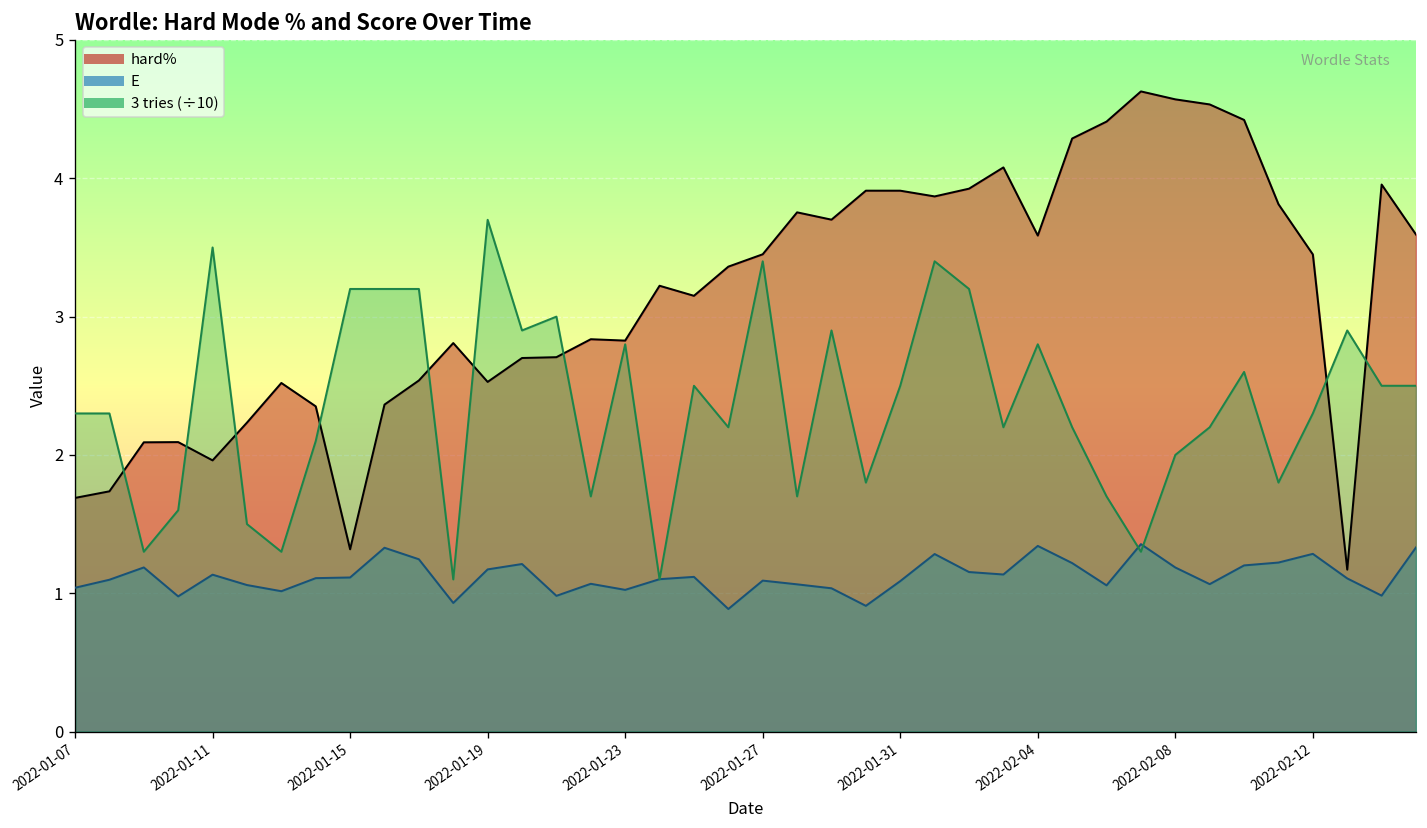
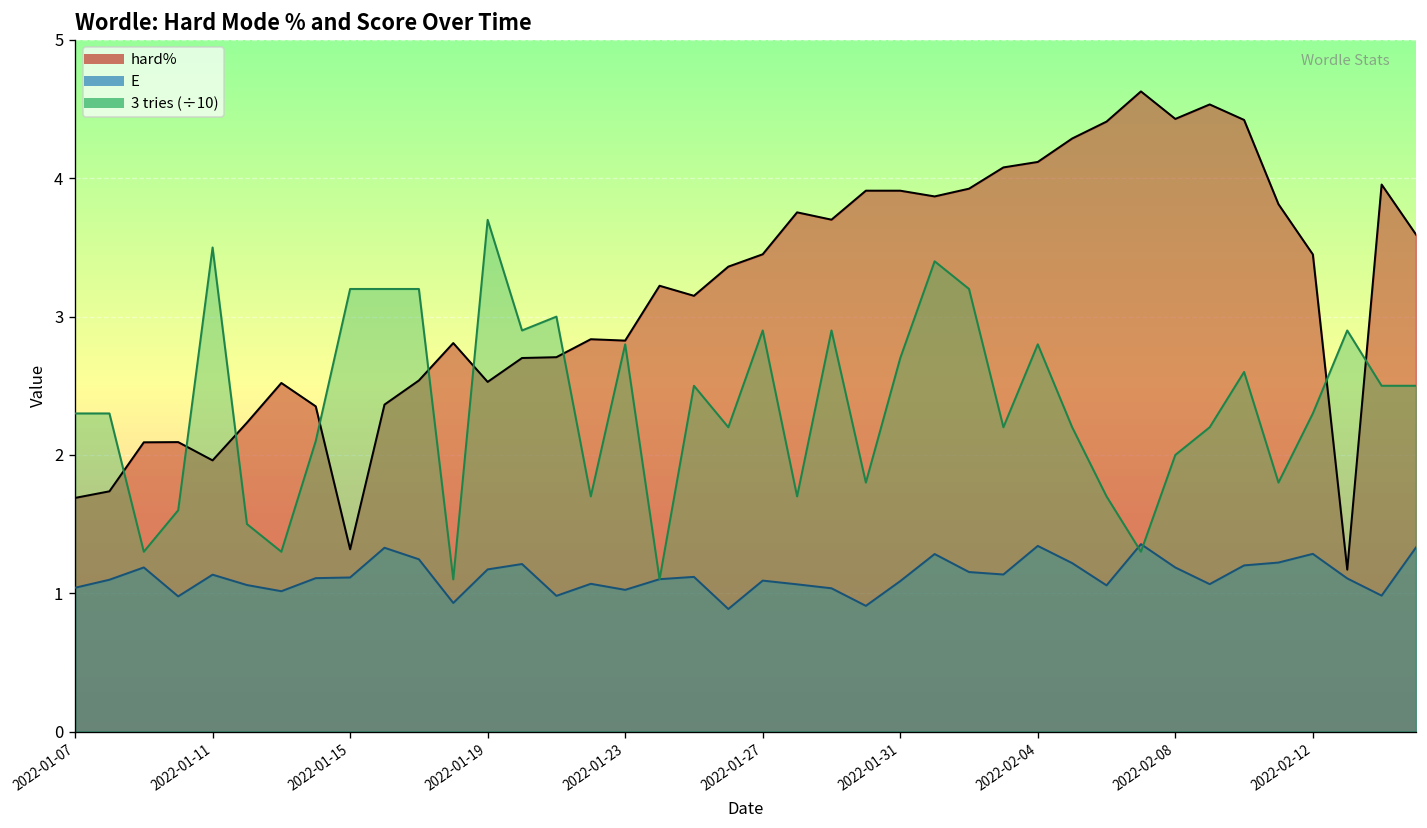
  {
    "hard%": {
      "2022-01-07": 1.69,
      "2022-01-11": 1.96,
      "2022-01-15": 1.32,
      "2022-01-19": 2.53,
      "2022-01-23": 2.83,
      "2022-01-27": 3.45,
      "2022-01-31": 3.91,
-     "2022-02-04": 3.59,
-     "2022-02-08": 4.57,
+     "2022-02-04": 4.12,
+     "2022-02-08": 4.43,
      "2022-02-12": 3.45
    },
    "E": {
      "2022-01-07": 1.04,
      "2022-01-11": 1.13,
      "2022-01-15": 1.11,
      "2022-01-19": 1.17,
      "2022-01-23": 1.02,
      "2022-01-27": 1.09,
      "2022-01-31": 1.09,
      "2022-02-04": 1.34,
      "2022-02-08": 1.19,
      "2022-02-12": 1.28
    },
    "3 tries (÷10)": {
      "2022-01-07": 2.30,
      "2022-01-11": 3.50,
      "2022-01-15": 3.20,
      "2022-01-19": 3.70,
      "2022-01-23": 2.80,
-     "2022-01-27": 3.40,
-     "2022-01-31": 2.50,
+     "2022-01-27": 2.90,
+     "2022-01-31": 2.70,
      "2022-02-04": 2.80,
      "2022-02-08": 2.00,
      "2022-02-12": 2.30
    }
  }
